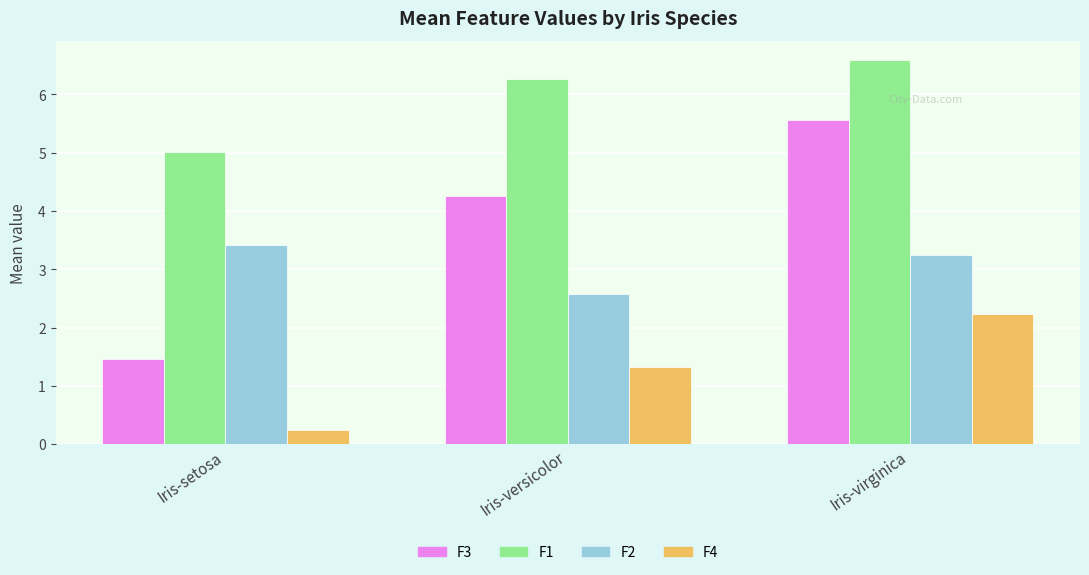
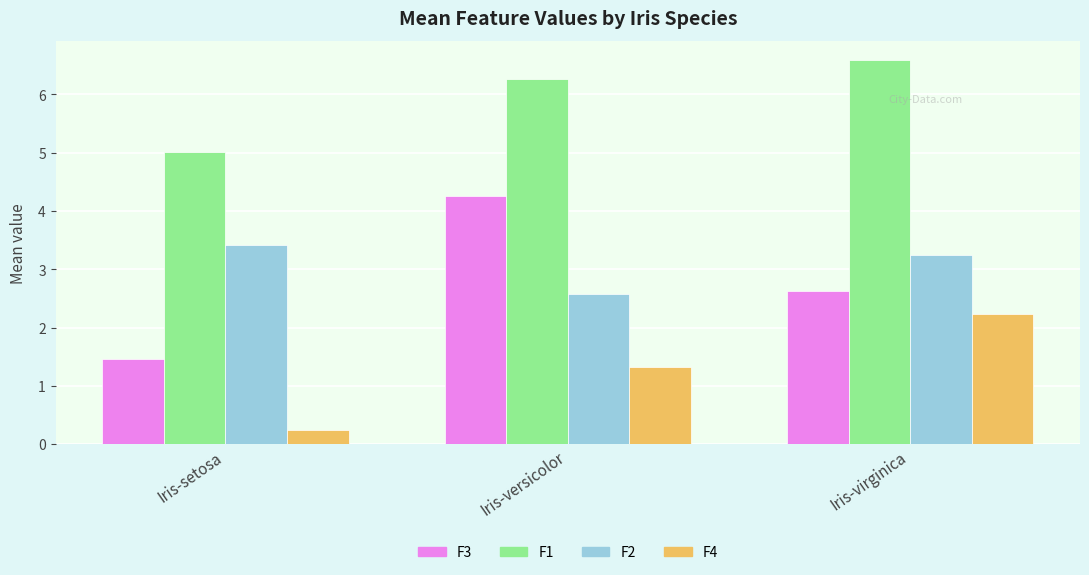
  {
    "F3": {
      "Iris-setosa": 1.5,
      "Iris-versicolor": 4.3,
-     "Iris-virginica": 5.6
+     "Iris-virginica": 2.6
    },
    "F1": {
      "Iris-setosa": 5.0,
      "Iris-versicolor": 6.3,
      "Iris-virginica": 6.6
    },
    "F2": {
      "Iris-setosa": 3.4,
      "Iris-versicolor": 2.6,
      "Iris-virginica": 3.2
    },
    "F4": {
      "Iris-setosa": 0.2,
      "Iris-versicolor": 1.3,
      "Iris-virginica": 2.2
    }
  }
